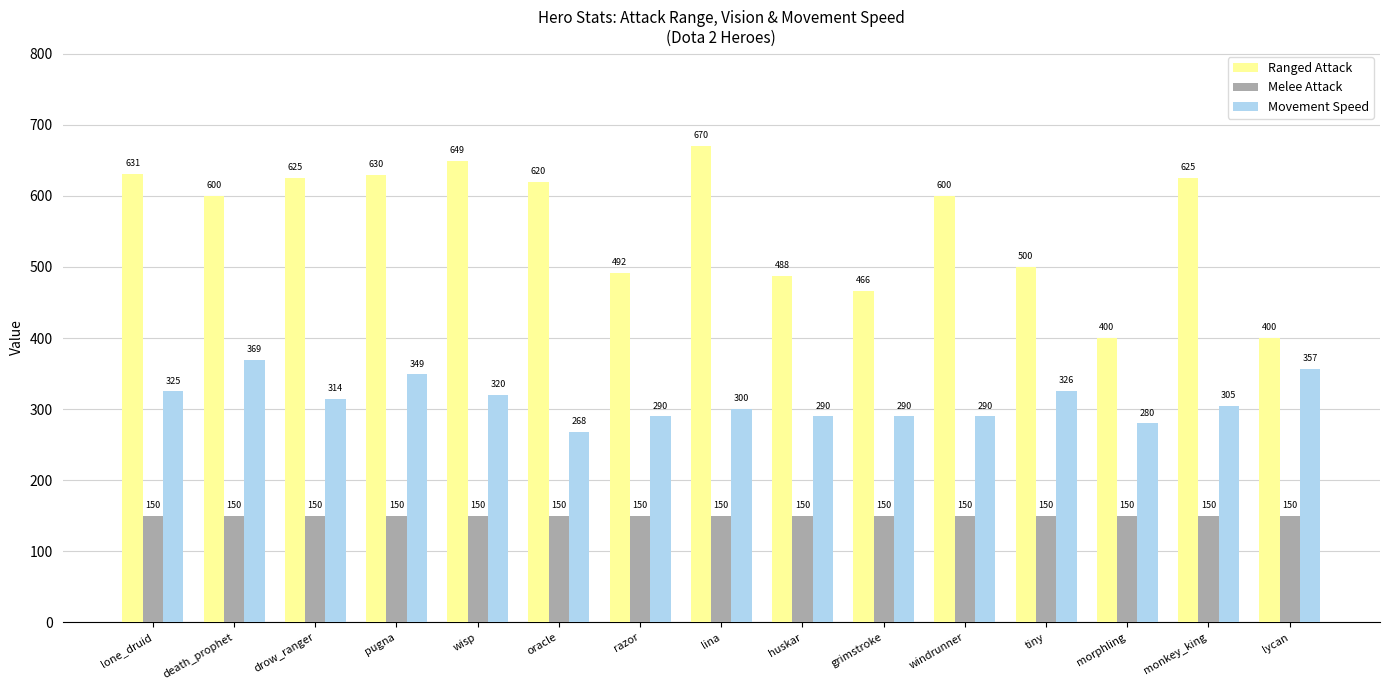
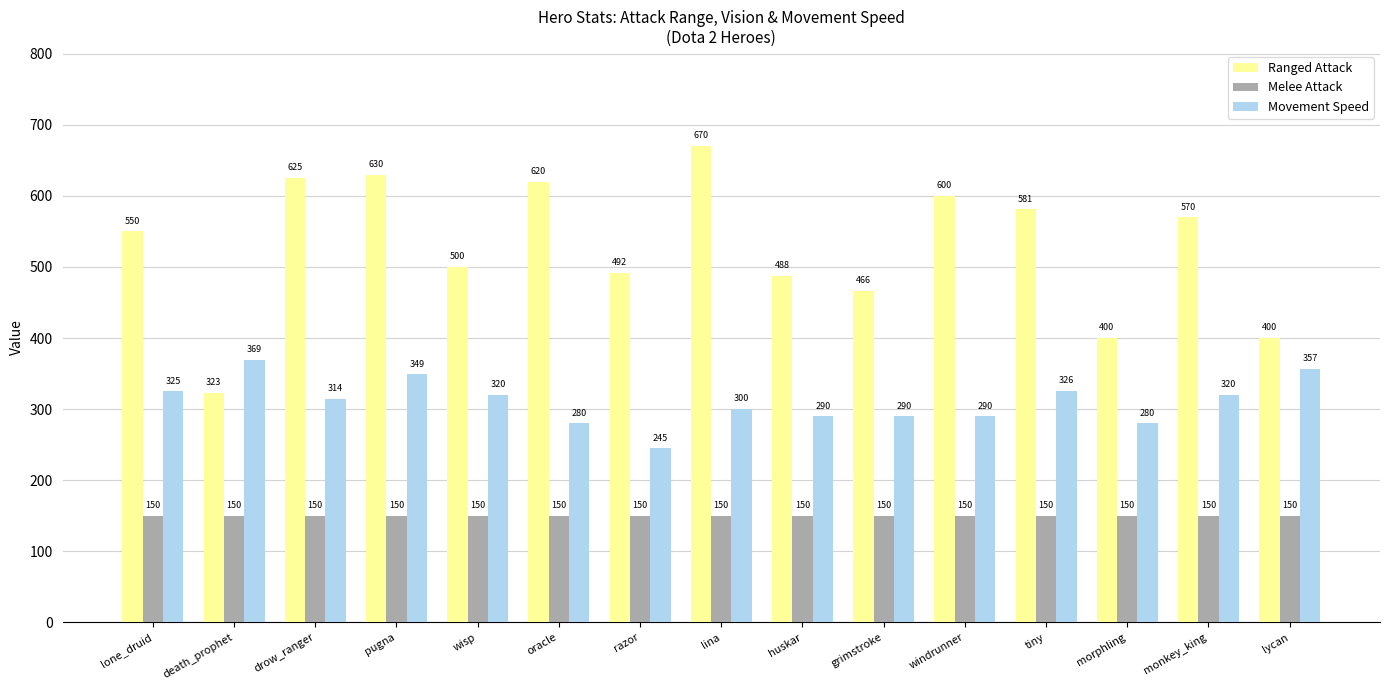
  {
    "Ranged Attack": {
-     "lone_druid": 631,
-     "death_prophet": 600,
+     "lone_druid": 550,
+     "death_prophet": 323,
      "drow_ranger": 625,
      "pugna": 630,
-     "wisp": 649,
+     "wisp": 500,
      "oracle": 620,
      "razor": 492,
      "lina": 670,
      "huskar": 488,
      "grimstroke": 466,
      "windrunner": 600,
-     "tiny": 500,
+     "tiny": 581,
      "morphling": 400,
-     "monkey_king": 625,
+     "monkey_king": 570,
      "lycan": 400
    },
    "Melee Attack": {
      "lone_druid": 150,
      "death_prophet": 150,
      "drow_ranger": 150,
      "pugna": 150,
      "wisp": 150,
      "oracle": 150,
      "razor": 150,
      "lina": 150,
      "huskar": 150,
      "grimstroke": 150,
      "windrunner": 150,
      "tiny": 150,
      "morphling": 150,
      "monkey_king": 150,
      "lycan": 150
    },
    "Movement Speed": {
      "lone_druid": 325,
      "death_prophet": 369,
      "drow_ranger": 314,
      "pugna": 349,
      "wisp": 320,
-     "oracle": 268,
-     "razor": 290,
+     "oracle": 280,
+     "razor": 245,
      "lina": 300,
      "huskar": 290,
      "grimstroke": 290,
      "windrunner": 290,
      "tiny": 326,
      "morphling": 280,
-     "monkey_king": 305,
+     "monkey_king": 320,
      "lycan": 357
    }
  }
